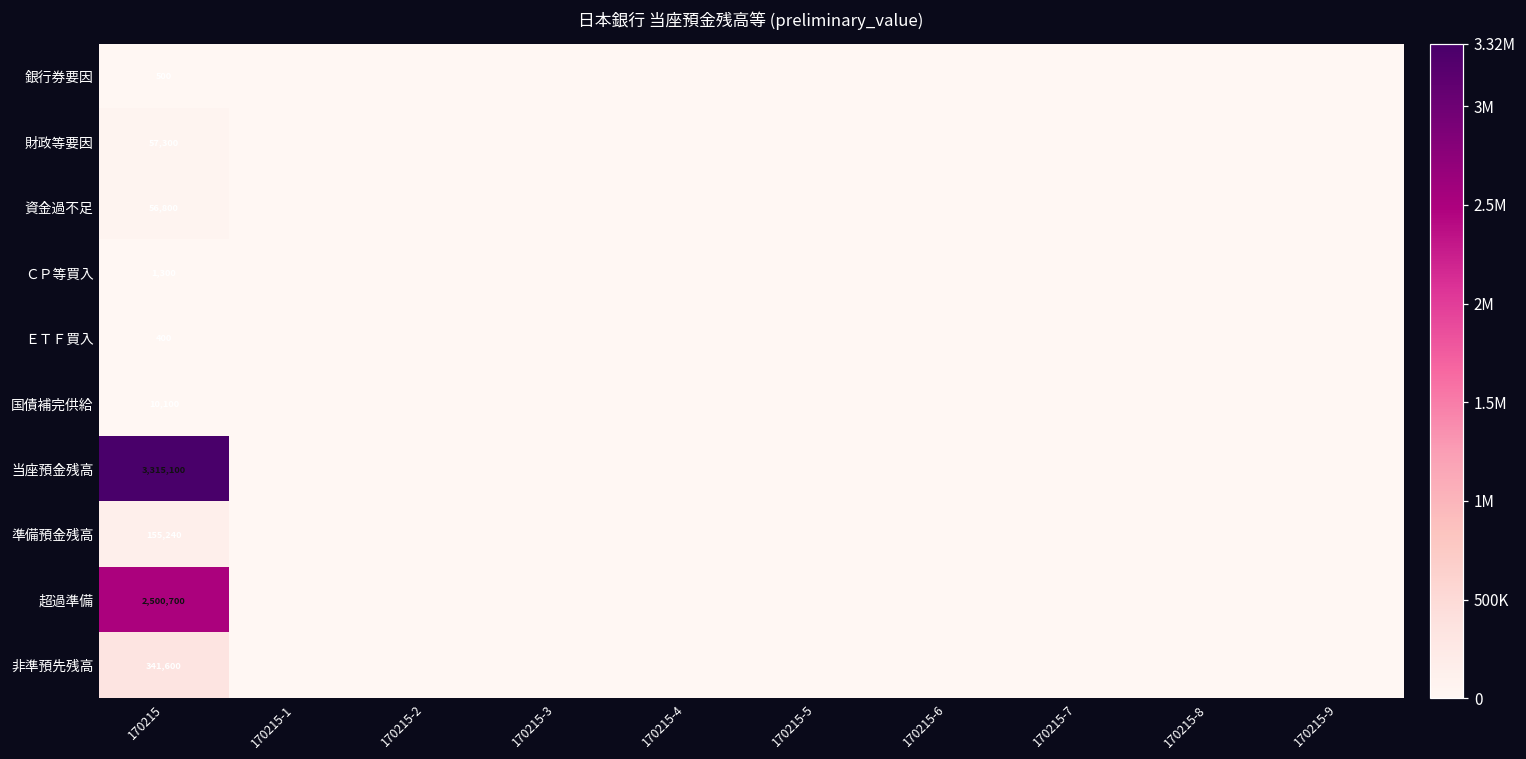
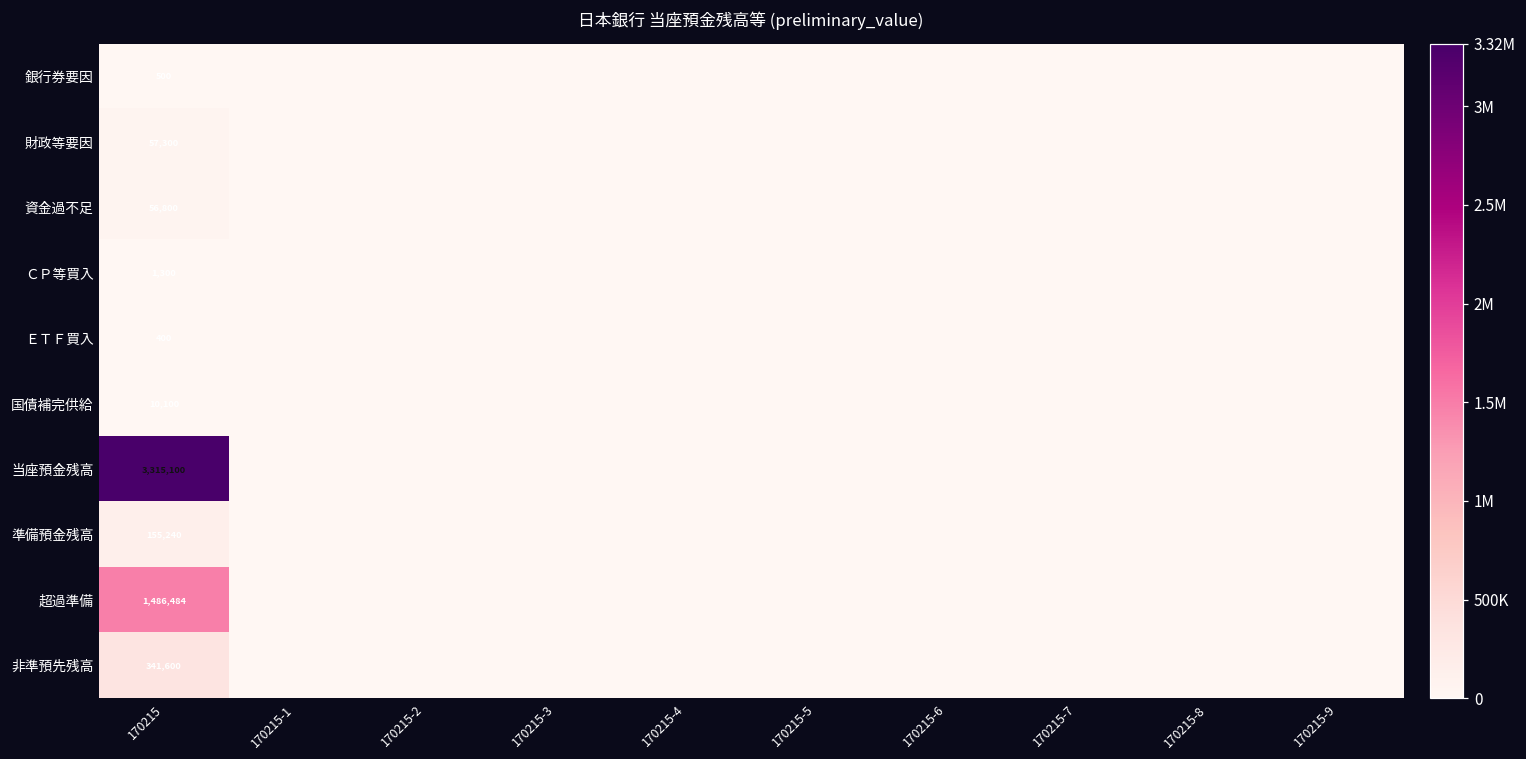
  {
    "当座預金残高": {
      "170215": "3,315,100"
    },
    "超過準備": {
-     "170215": "2,500,700"
+     "170215": "1,486,484"
    }
  }
